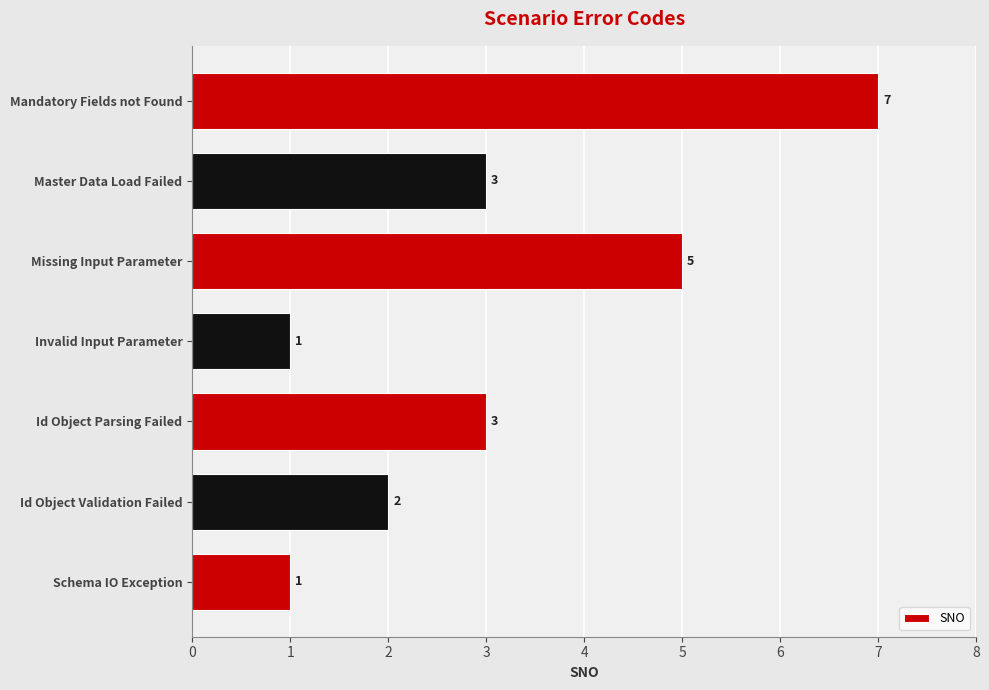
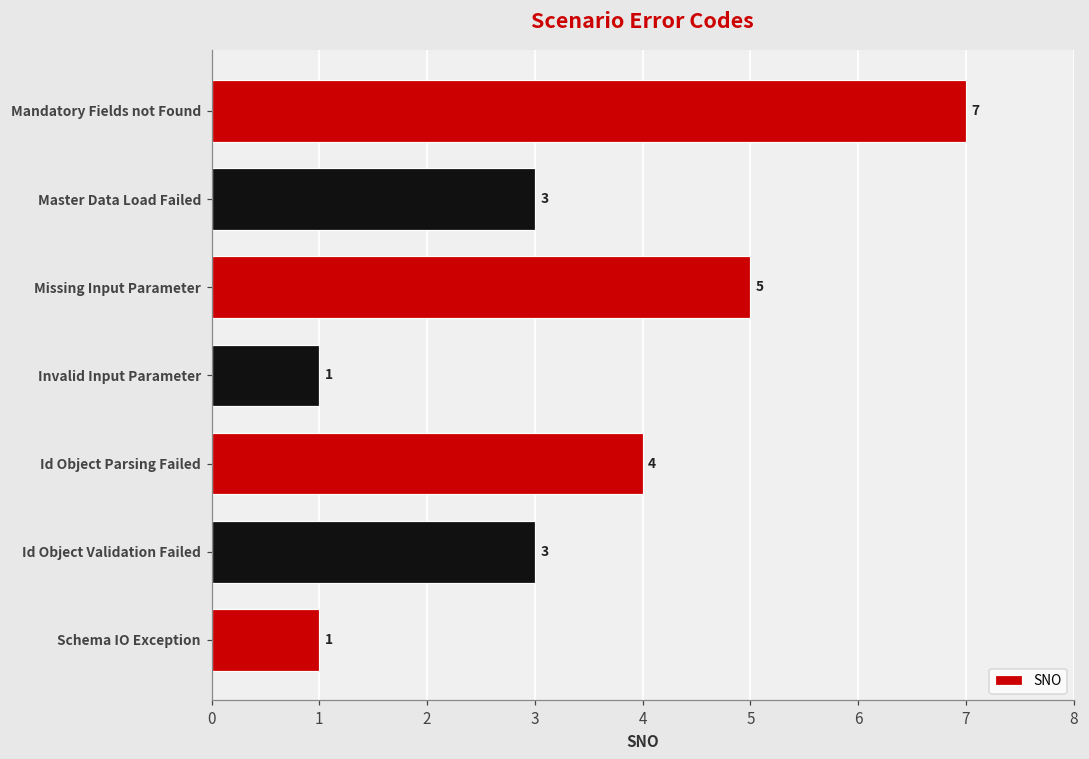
  {
    "Mandatory Fields not Found": 7,
    "Master Data Load Failed": 3,
    "Missing Input Parameter": 5,
    "Invalid Input Parameter": 1,
-   "Id Object Parsing Failed": 3,
-   "Id Object Validation Failed": 2,
+   "Id Object Parsing Failed": 4,
+   "Id Object Validation Failed": 3,
    "Schema IO Exception": 1
  }
